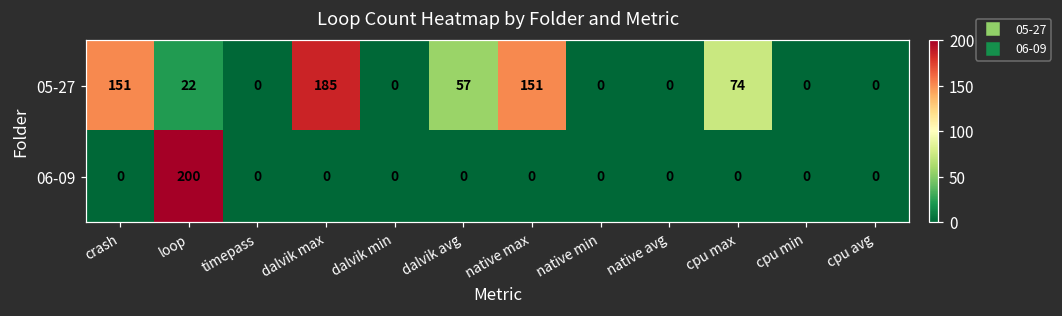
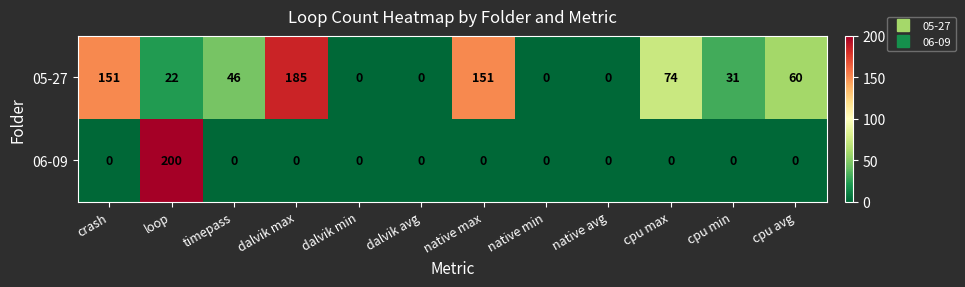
  {
    "05-27": {
      "crash": 151,
      "loop": 22,
-     "timepass": 0,
+     "timepass": 46,
      "dalvik max": 185,
      "dalvik min": 0,
-     "dalvik avg": 57,
+     "dalvik avg": 0,
      "native max": 151,
      "native min": 0,
      "native avg": 0,
      "cpu max": 74,
-     "cpu min": 0,
-     "cpu avg": 0
+     "cpu min": 31,
+     "cpu avg": 60
    },
    "06-09": {
      "crash": 0,
      "loop": 200,
      "timepass": 0,
      "dalvik max": 0,
      "dalvik min": 0,
      "dalvik avg": 0,
      "native max": 0,
      "native min": 0,
      "native avg": 0,
      "cpu max": 0,
      "cpu min": 0,
      "cpu avg": 0
    }
  }
